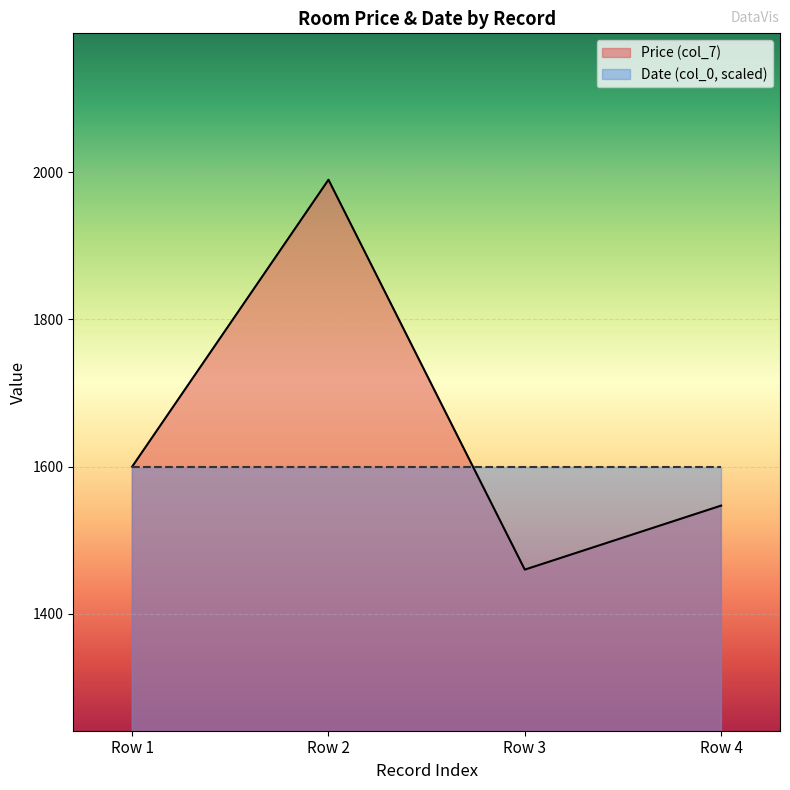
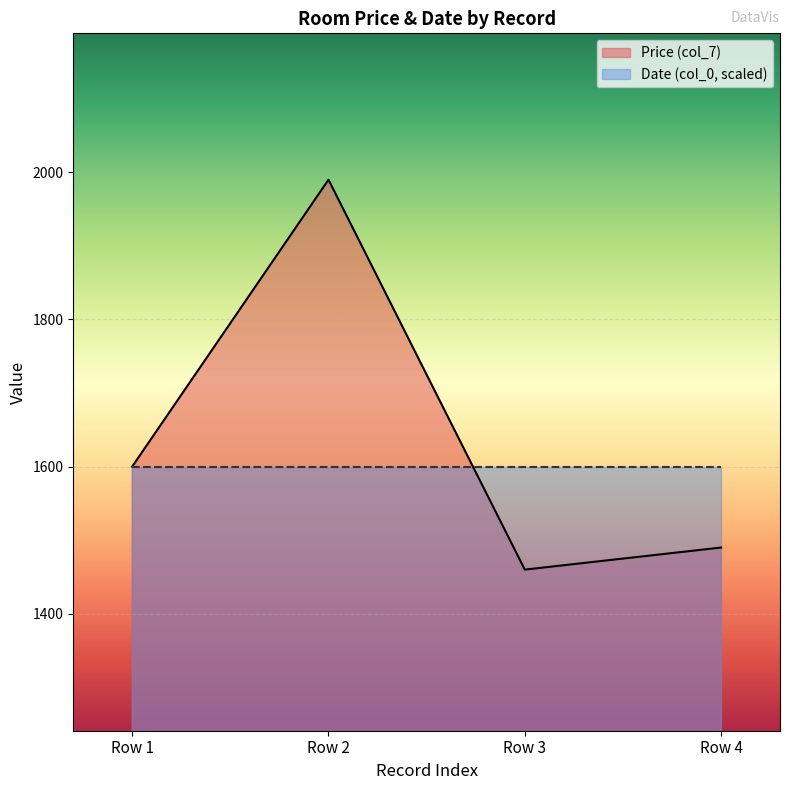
  {
    "Price (col_7)": {
      "Row 2": 1990,
      "Row 3": 1460,
-     "Row 4": 1550
+     "Row 4": 1490
    },
    "Date (col_0, scaled)": {
      "Row 2": 1600,
      "Row 3": 1600,
      "Row 4": 1600
    }
  }
